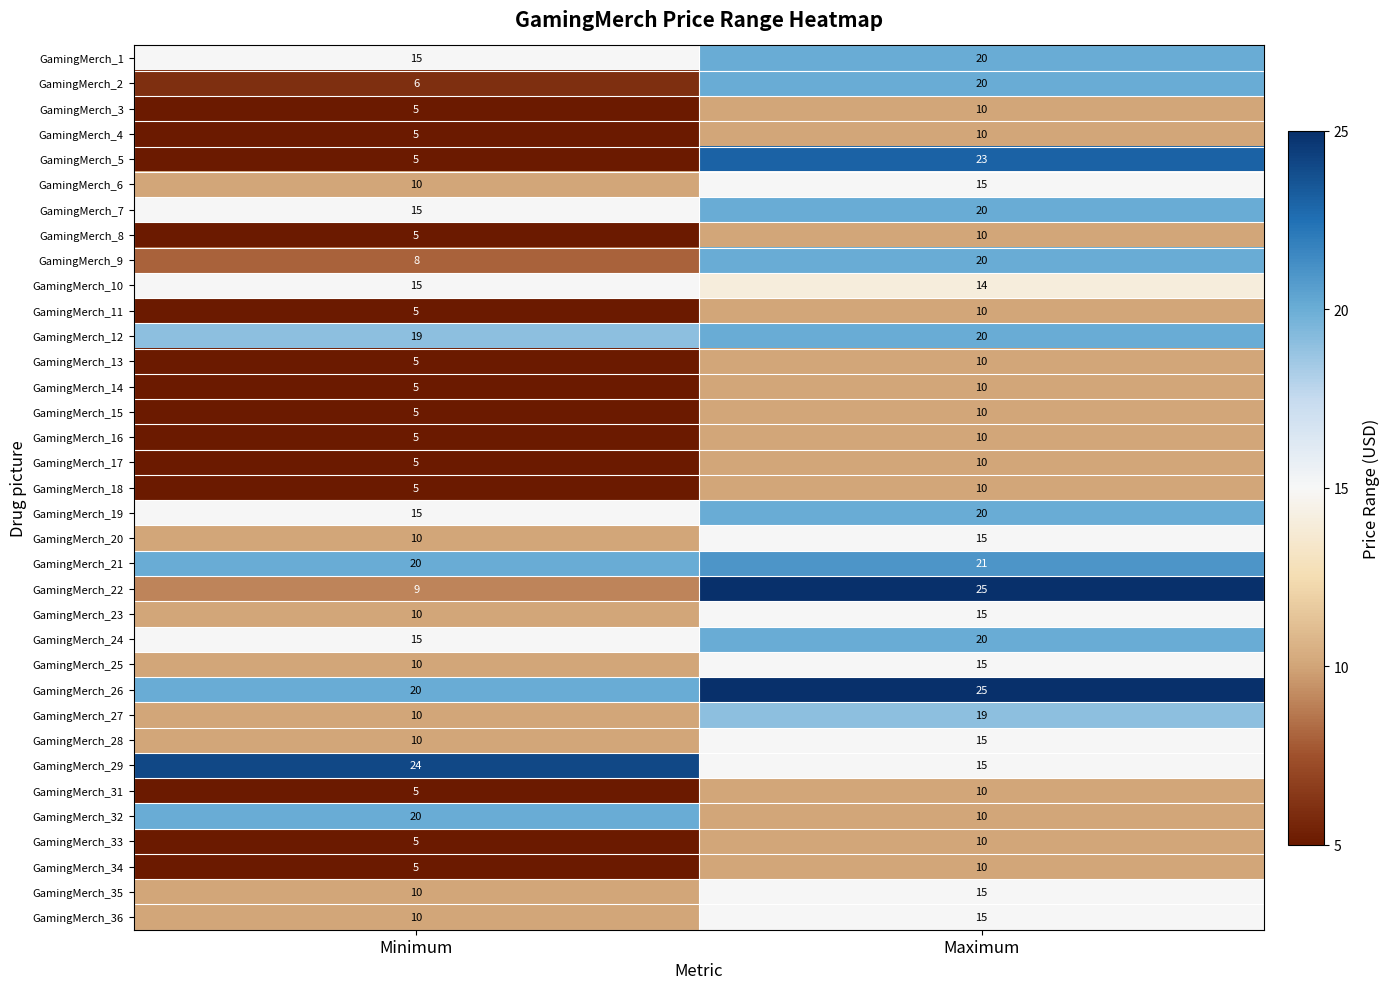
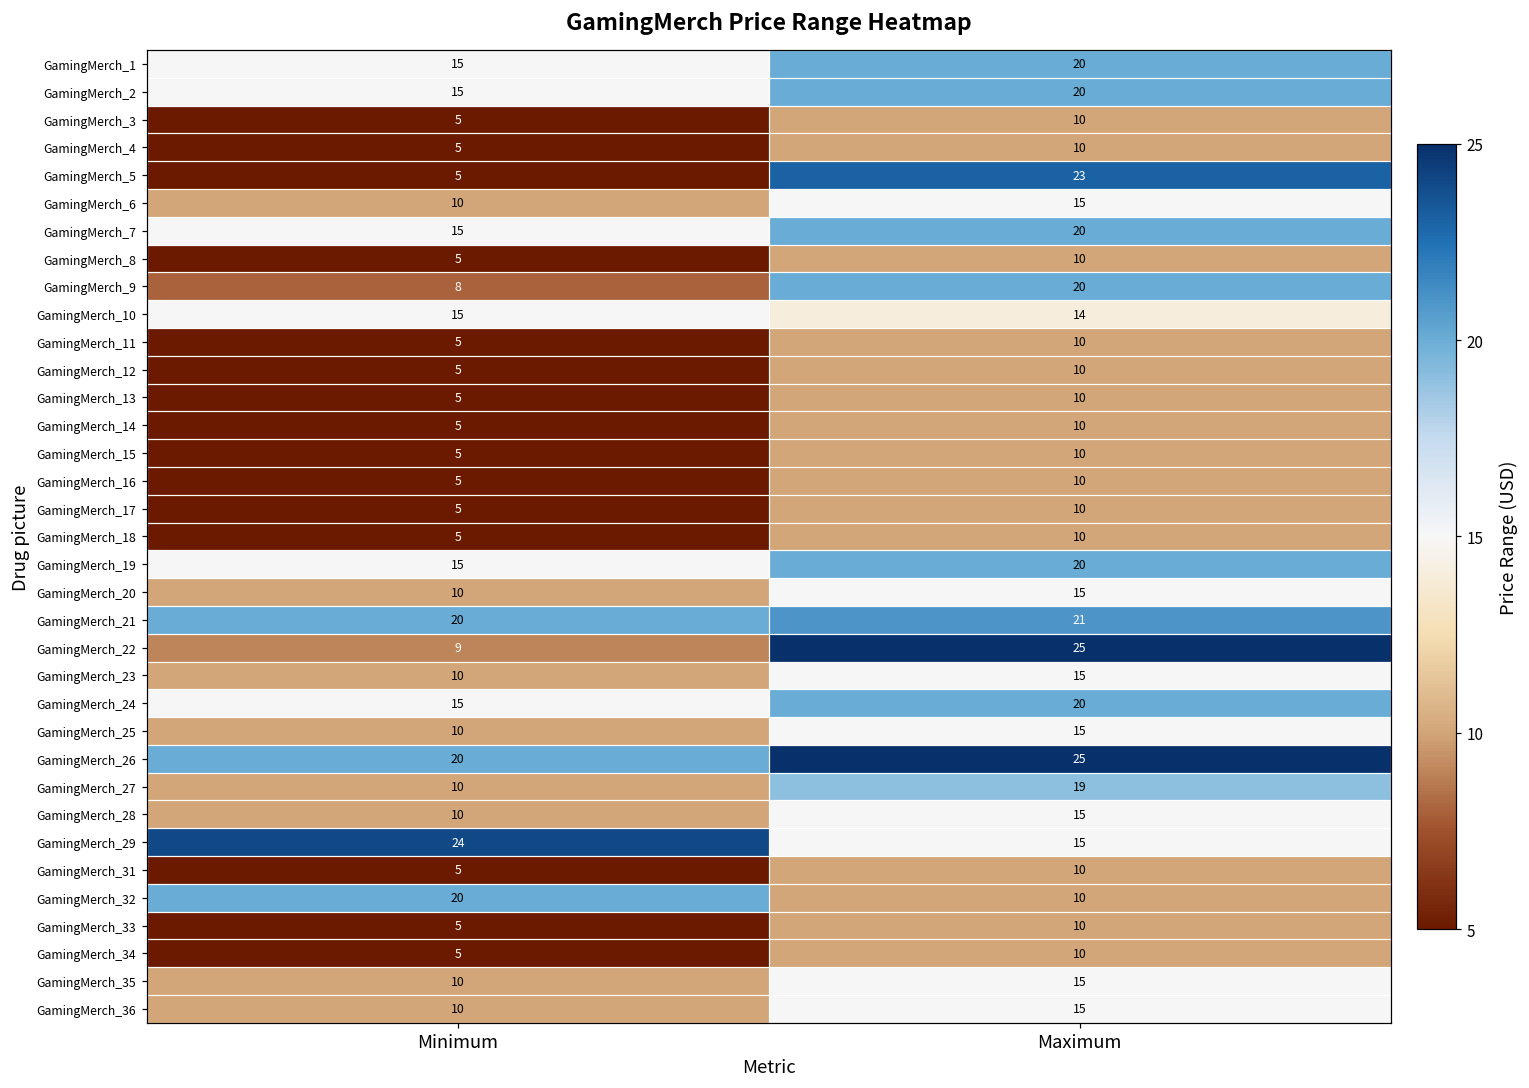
  {
    "GamingMerch_1": {
      "Minimum": 15,
      "Maximum": 20
    },
    "GamingMerch_2": {
-     "Minimum": 6,
+     "Minimum": 15,
      "Maximum": 20
    },
    "GamingMerch_3": {
      "Minimum": 5,
      "Maximum": 10
    },
    "GamingMerch_4": {
      "Minimum": 5,
      "Maximum": 10
    },
    "GamingMerch_5": {
      "Minimum": 5,
      "Maximum": 23
    },
    "GamingMerch_6": {
      "Minimum": 10,
      "Maximum": 15
    },
    "GamingMerch_7": {
      "Minimum": 15,
      "Maximum": 20
    },
    "GamingMerch_8": {
      "Minimum": 5,
      "Maximum": 10
    },
    "GamingMerch_9": {
      "Minimum": 8,
      "Maximum": 20
    },
    "GamingMerch_10": {
      "Minimum": 15,
      "Maximum": 14
    },
    "GamingMerch_11": {
      "Minimum": 5,
      "Maximum": 10
    },
    "GamingMerch_12": {
-     "Minimum": 19,
-     "Maximum": 20
+     "Minimum": 5,
+     "Maximum": 10
    },
    "GamingMerch_13": {
      "Minimum": 5,
      "Maximum": 10
    },
    "GamingMerch_14": {
      "Minimum": 5,
      "Maximum": 10
    },
    "GamingMerch_15": {
      "Minimum": 5,
      "Maximum": 10
    },
    "GamingMerch_16": {
      "Minimum": 5,
      "Maximum": 10
    },
    "GamingMerch_17": {
      "Minimum": 5,
      "Maximum": 10
    },
    "GamingMerch_18": {
      "Minimum": 5,
      "Maximum": 10
    },
    "GamingMerch_19": {
      "Minimum": 15,
      "Maximum": 20
    },
    "GamingMerch_20": {
      "Minimum": 10,
      "Maximum": 15
    },
    "GamingMerch_21": {
      "Minimum": 20,
      "Maximum": 21
    },
    "GamingMerch_22": {
      "Minimum": 9,
      "Maximum": 25
    },
    "GamingMerch_23": {
      "Minimum": 10,
      "Maximum": 15
    },
    "GamingMerch_24": {
      "Minimum": 15,
      "Maximum": 20
    },
    "GamingMerch_25": {
      "Minimum": 10,
      "Maximum": 15
    },
    "GamingMerch_26": {
      "Minimum": 20,
      "Maximum": 25
    },
    "GamingMerch_27": {
      "Minimum": 10,
      "Maximum": 19
    },
    "GamingMerch_28": {
      "Minimum": 10,
      "Maximum": 15
    },
    "GamingMerch_29": {
      "Minimum": 24,
      "Maximum": 15
    },
    "GamingMerch_31": {
      "Minimum": 5,
      "Maximum": 10
    },
    "GamingMerch_32": {
      "Minimum": 20,
      "Maximum": 10
    },
    "GamingMerch_33": {
      "Minimum": 5,
      "Maximum": 10
    },
    "GamingMerch_34": {
      "Minimum": 5,
      "Maximum": 10
    },
    "GamingMerch_35": {
      "Minimum": 10,
      "Maximum": 15
    },
    "GamingMerch_36": {
      "Minimum": 10,
      "Maximum": 15
    }
  }
